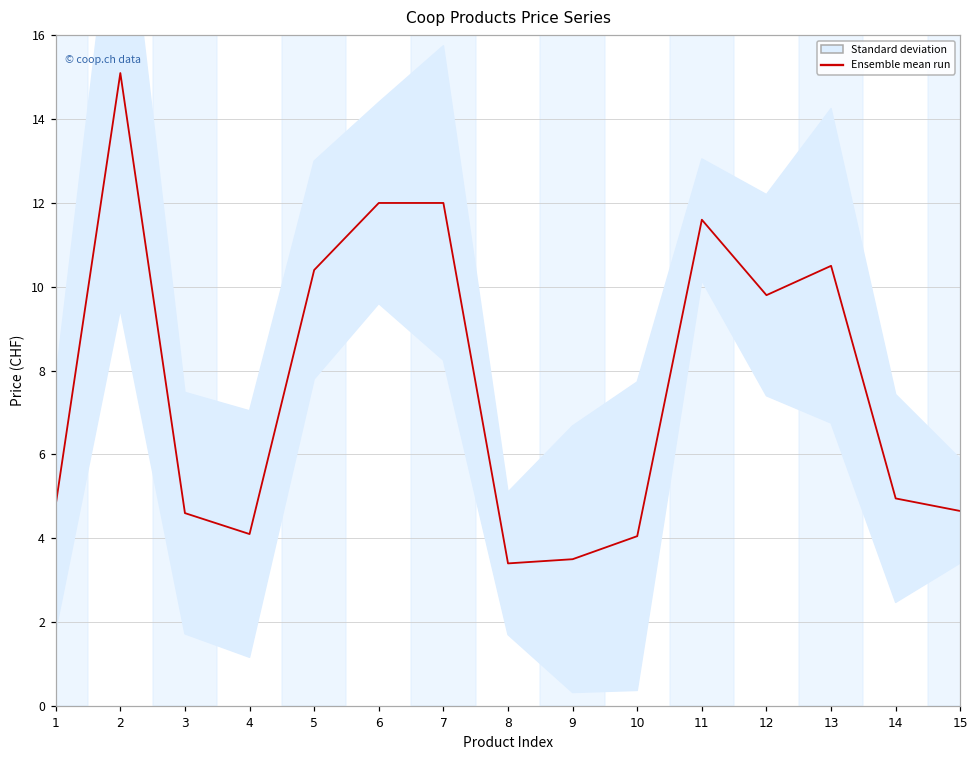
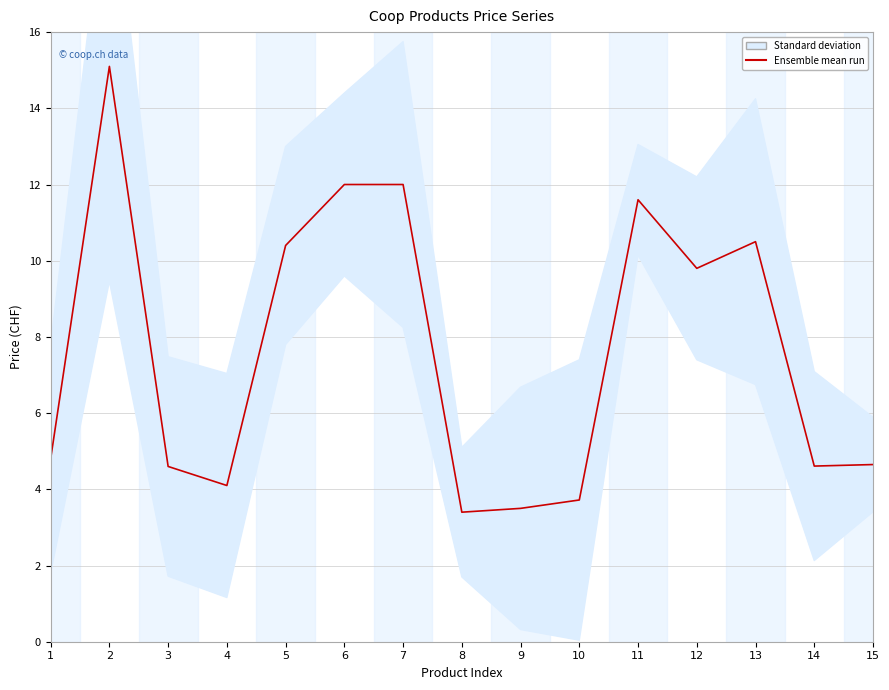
  {
    "Ensemble mean run": {
      "1": 4.8,
      "2": 15.1,
      "3": 4.6,
      "4": 4.1,
      "5": 10.4,
      "6": 12.0,
      "7": 12.0,
      "8": 3.4,
      "9": 3.5,
-     "10": 4.1,
+     "10": 3.7,
      "11": 11.6,
      "12": 9.8,
      "13": 10.5,
-     "14": 5.0,
+     "14": 4.6,
      "15": 4.7
    }
  }
